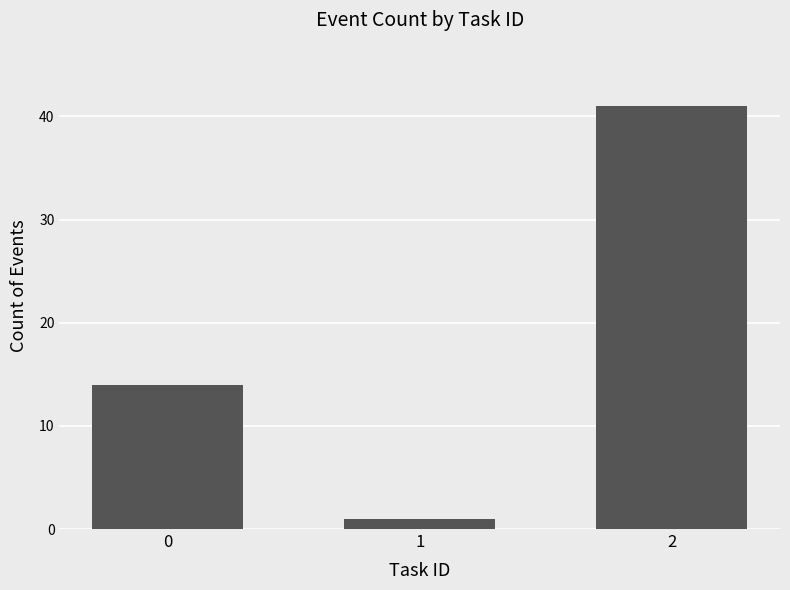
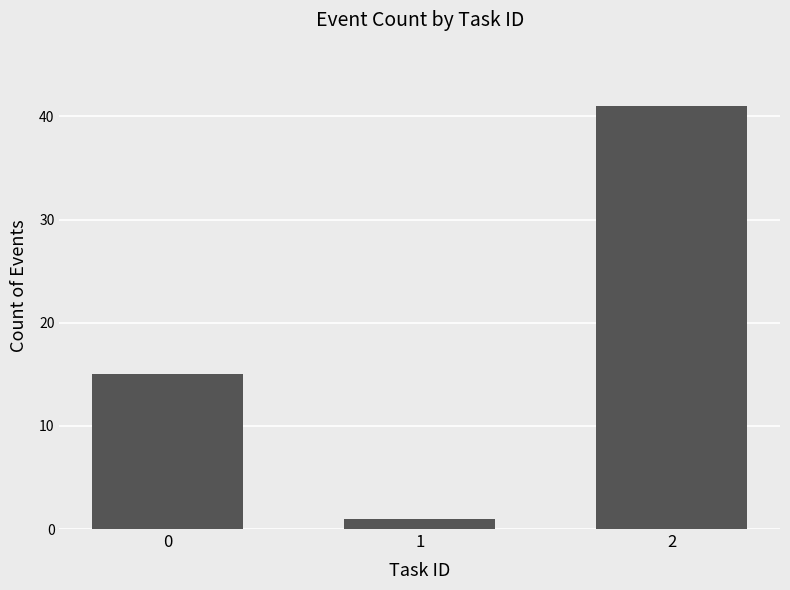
  {
-   "0": 14,
+   "0": 15,
    "1": 1,
    "2": 41
  }
